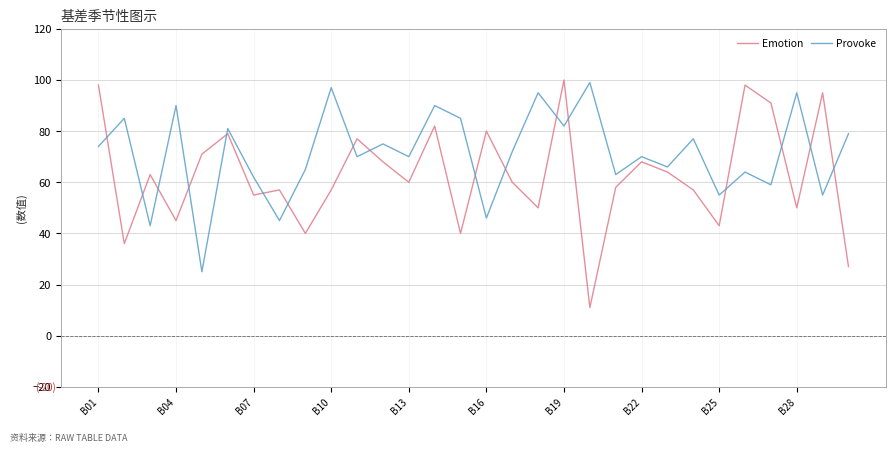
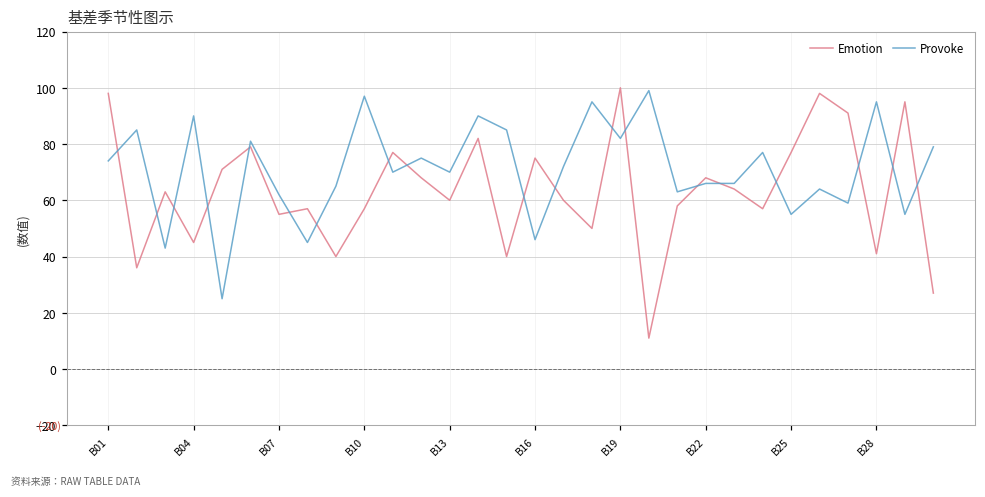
  {
    "Emotion": {
      "B01": 98,
      "B04": 45,
      "B07": 55,
      "B10": 57,
      "B13": 60,
-     "B16": 80,
+     "B16": 75,
      "B19": 100,
      "B22": 68,
-     "B25": 43,
-     "B28": 50
+     "B25": 77,
+     "B28": 41
    },
    "Provoke": {
      "B01": 74,
      "B04": 90,
      "B07": 62,
      "B10": 97,
      "B13": 70,
      "B16": 46,
      "B19": 82,
-     "B22": 70,
+     "B22": 66,
      "B25": 55,
      "B28": 95
    }
  }
